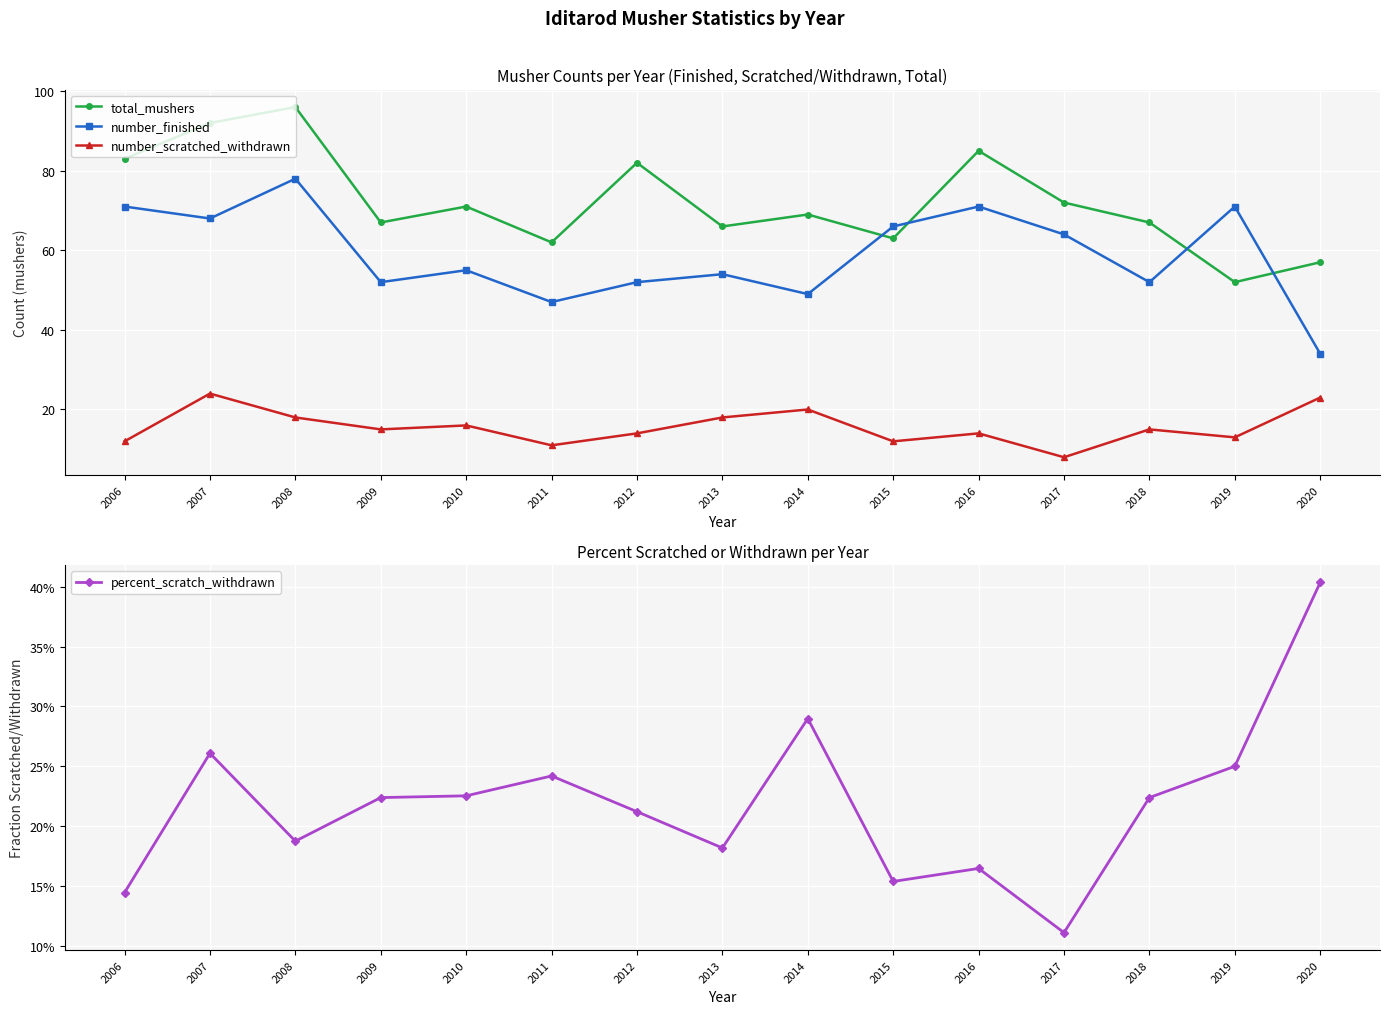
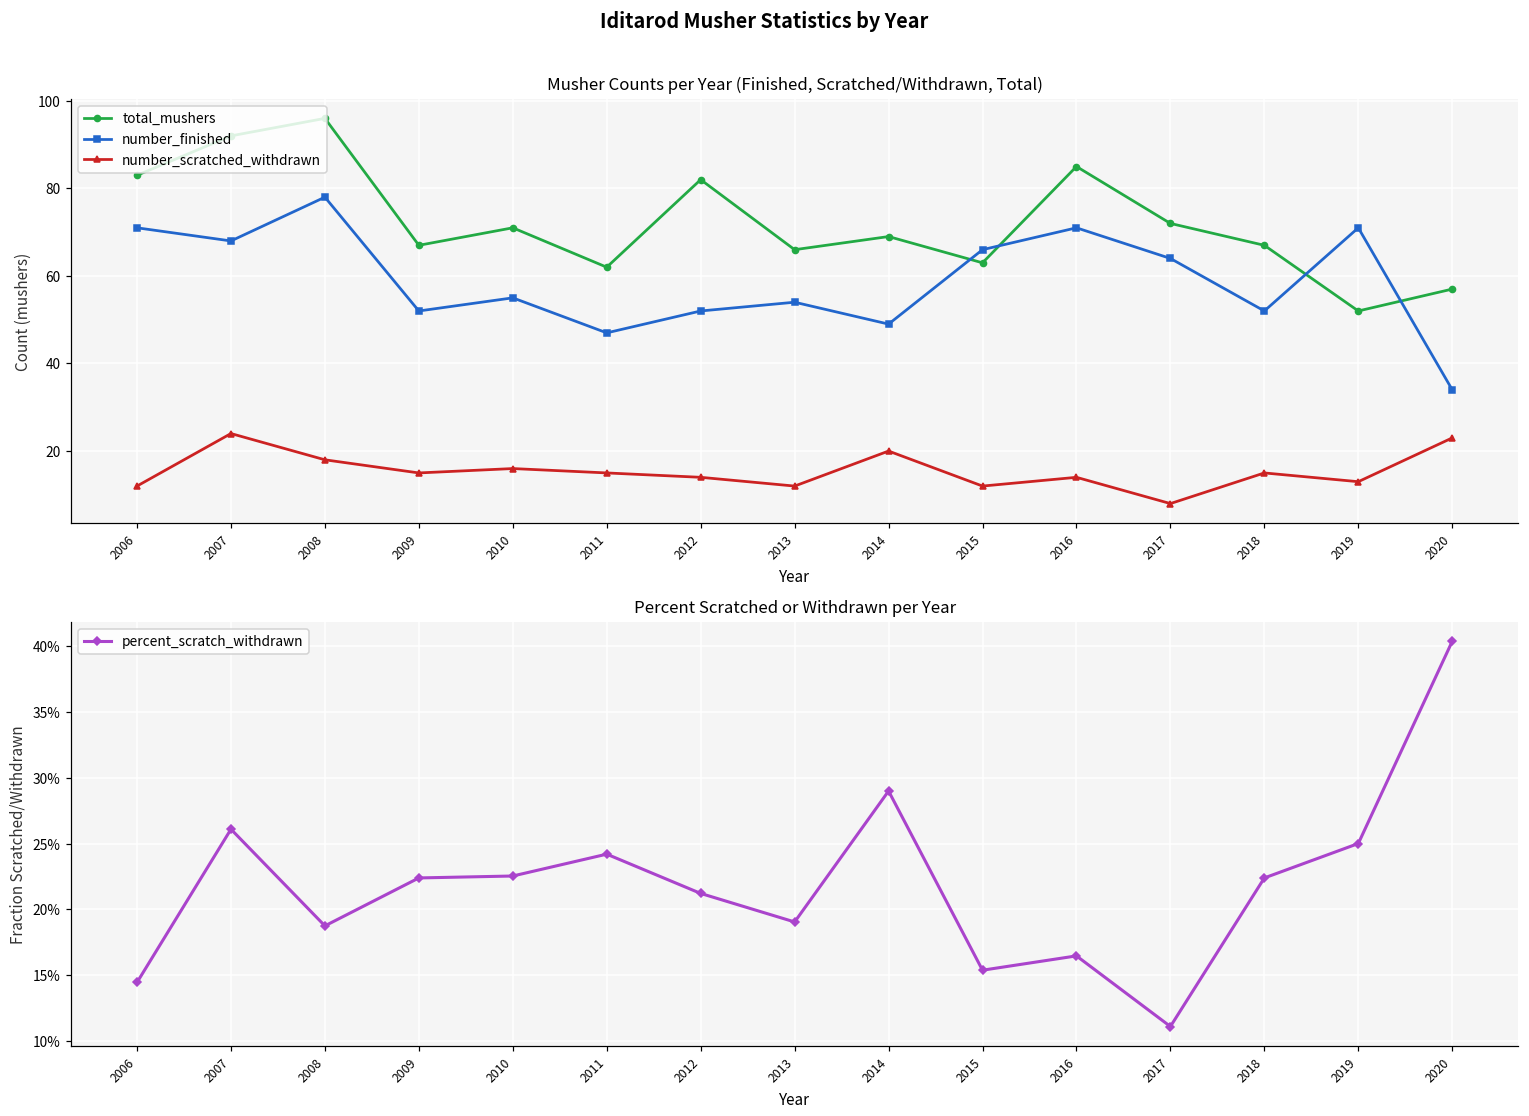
  {
    "Musher Counts per Year (Finished, Scratched/Withdrawn, Total)": {
      "total_mushers": {
        "2006": "83",
        "2009": "67",
        "2010": "71",
        "2011": "62",
        "2012": "82",
        "2013": "66",
        "2014": "69",
        "2015": "63",
        "2016": "85",
        "2017": "72",
        "2018": "67",
        "2019": "52",
        "2020": "57"
      },
      "number_finished": {
        "2006": "71",
        "2007": "68",
        "2008": "78",
        "2009": "52",
        "2010": "55",
        "2011": "47",
        "2012": "52",
        "2013": "54",
        "2014": "49",
        "2015": "66",
        "2016": "71",
        "2017": "64",
        "2018": "52",
        "2019": "71",
        "2020": "34"
      },
      "number_scratched_withdrawn": {
        "2006": "12",
        "2007": "24",
        "2008": "18",
        "2009": "15",
        "2010": "16",
-       "2011": "11",
+       "2011": "15",
        "2012": "14",
-       "2013": "18",
+       "2013": "12",
        "2014": "20",
        "2015": "12",
        "2016": "14",
        "2017": "8",
        "2018": "15",
        "2019": "13",
        "2020": "23"
      }
    },
    "Percent Scratched or Withdrawn per Year": {
      "2006": "14.5%",
      "2007": "26.1%",
      "2008": "18.8%",
      "2009": "22.4%",
      "2010": "22.5%",
      "2011": "24.2%",
      "2012": "21.2%",
-     "2013": "18.2%",
+     "2013": "19.0%",
      "2014": "29.0%",
      "2015": "15.4%",
      "2016": "16.5%",
      "2017": "11.1%",
      "2018": "22.4%",
      "2019": "25.0%",
      "2020": "40.4%"
    }
  }
